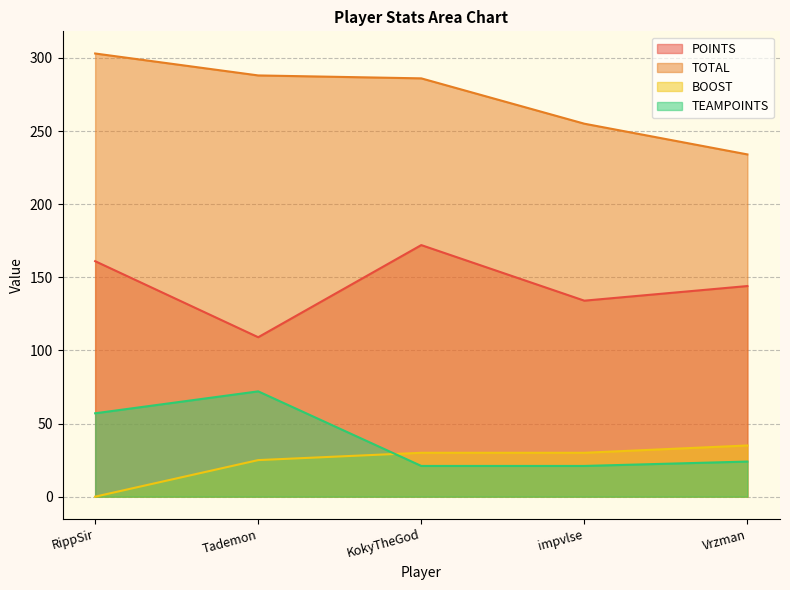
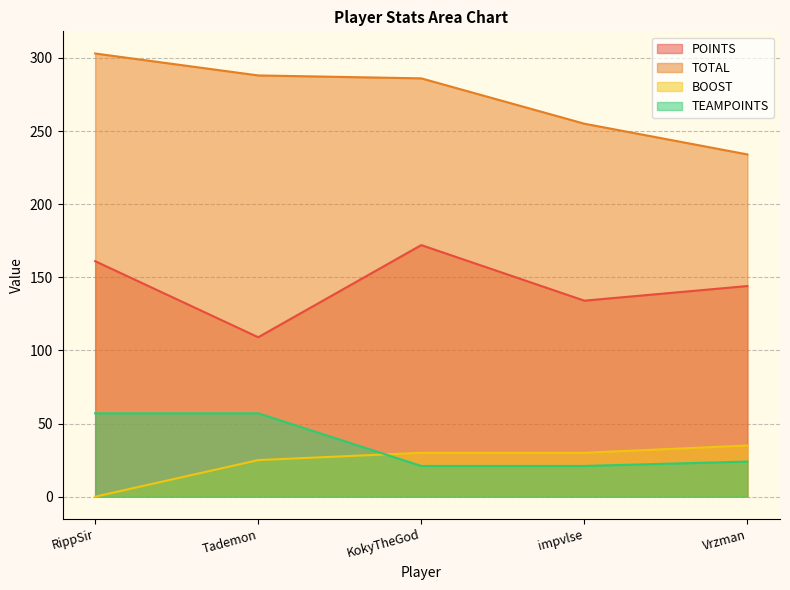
  {
    "TEAMPOINTS": {
      "RippSir": 57,
-     "Tademon": 72,
+     "Tademon": 57,
      "KokyTheGod": 21,
      "impvlse": 21,
      "Vrzman": 24
    }
  }
